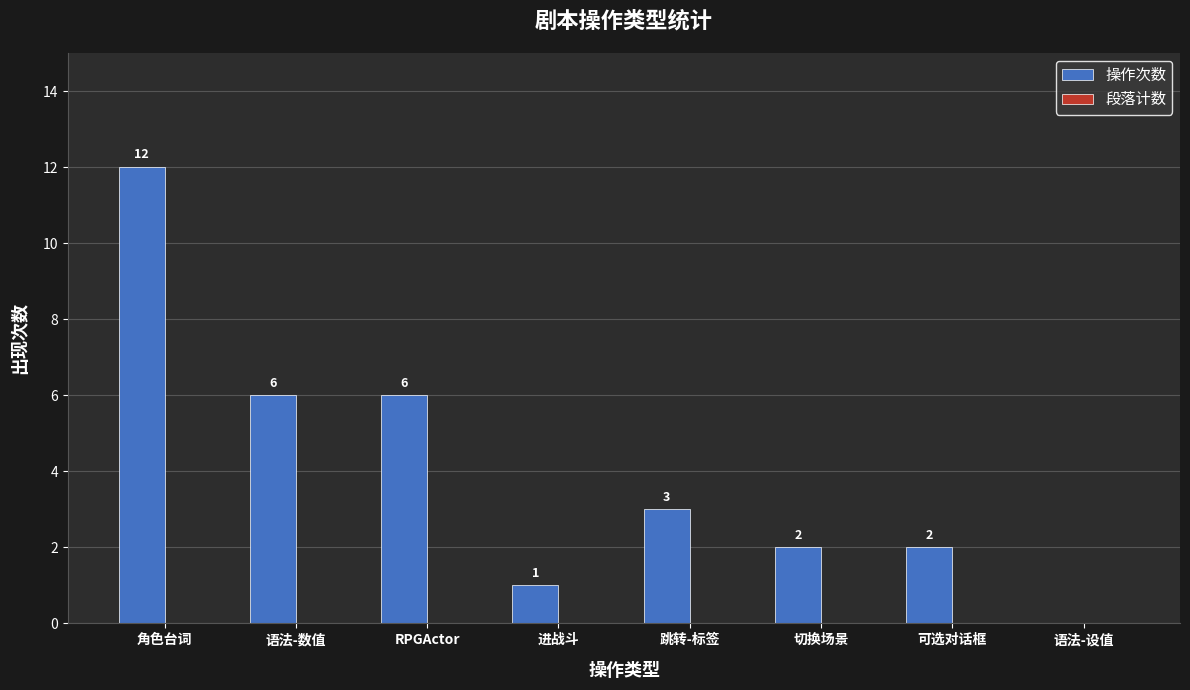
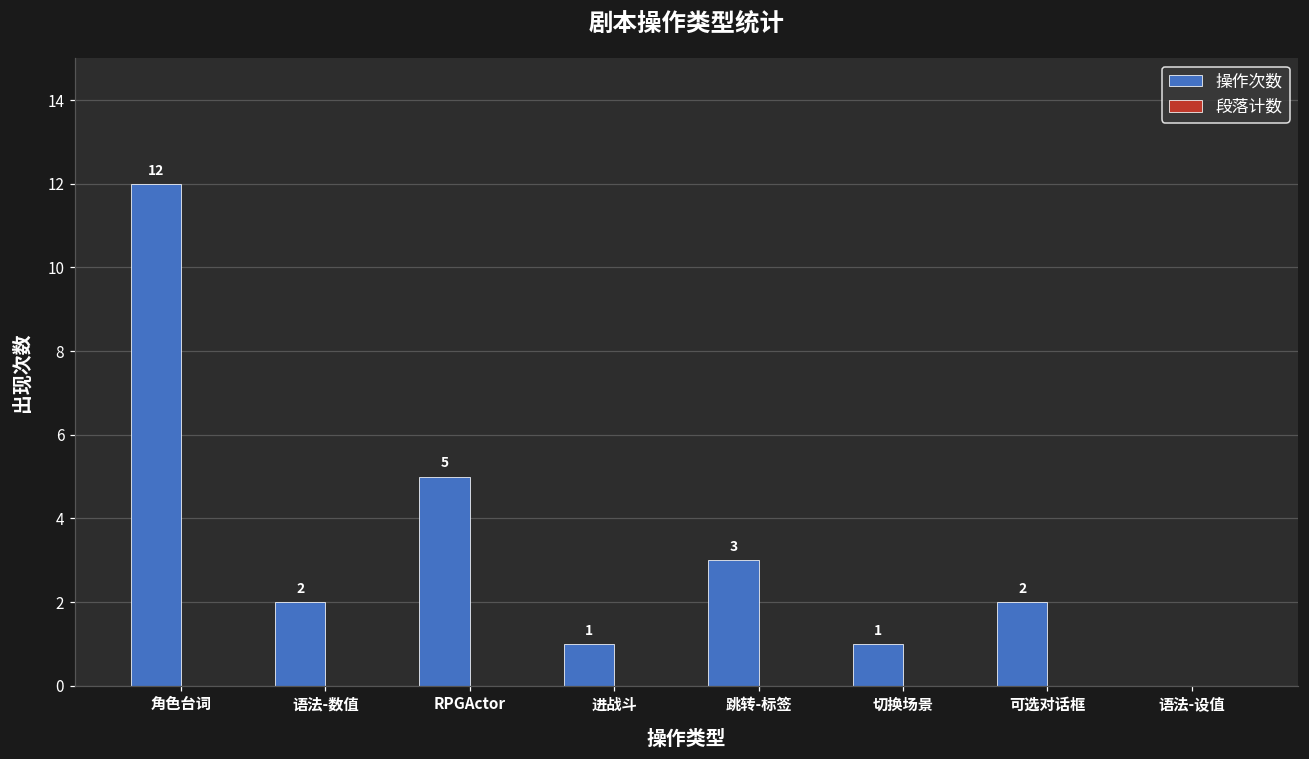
  {
    "操作次数": {
      "角色台词": 12,
-     "语法-数值": 6,
-     "RPGActor": 6,
+     "语法-数值": 2,
+     "RPGActor": 5,
      "进战斗": 1,
      "跳转-标签": 3,
-     "切换场景": 2,
+     "切换场景": 1,
      "可选对话框": 2
    },
    "段落计数": {
      "角色台词": 0.0,
      "语法-数值": 0.0,
      "RPGActor": 0.0,
      "进战斗": 0.0,
      "跳转-标签": 0.0,
      "切换场景": 0.0,
      "可选对话框": 0.0,
      "语法-设值": 0.0
    }
  }
